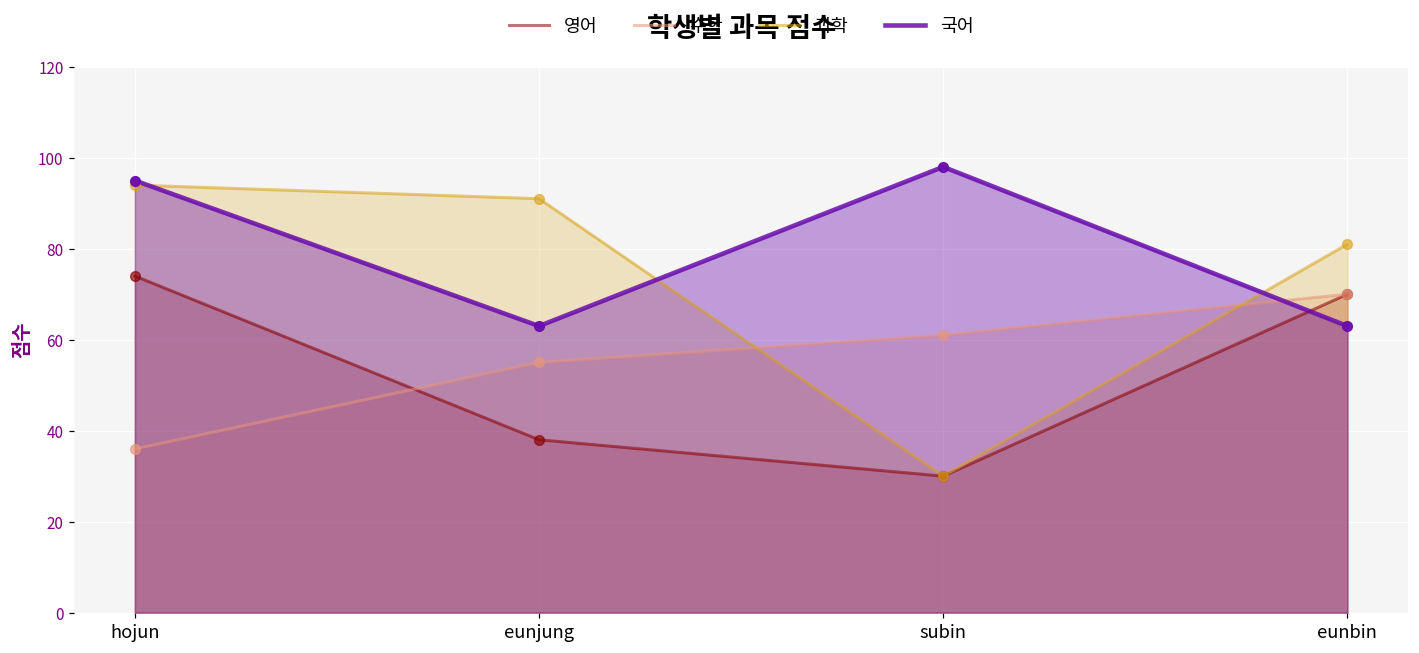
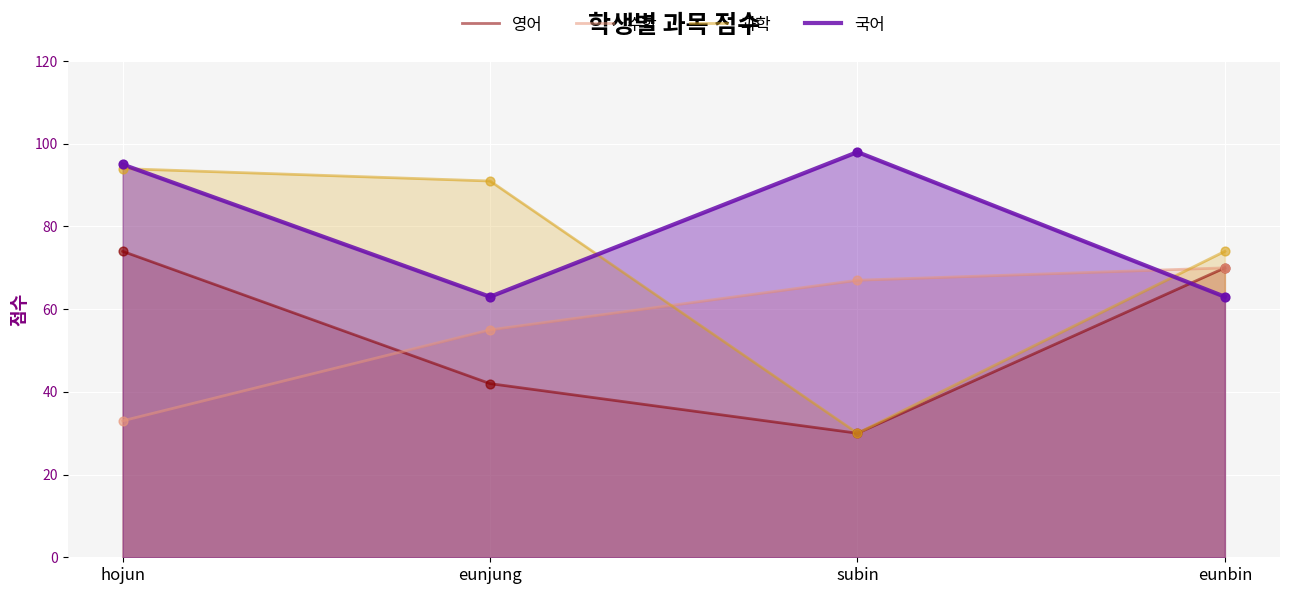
  {
    "영어": {
      "hojun": 74,
-     "eunjung": 38
+     "eunjung": 42
    },
    "수학": {
-     "hojun": 36,
+     "hojun": 33,
      "eunjung": 55,
-     "subin": 61
+     "subin": 67
    },
    "과학": {
      "hojun": 94,
      "eunjung": 91,
-     "eunbin": 81
+     "eunbin": 74
    },
    "국어": {
      "hojun": 95,
      "eunjung": 63,
      "subin": 98,
      "eunbin": 63
    }
  }
